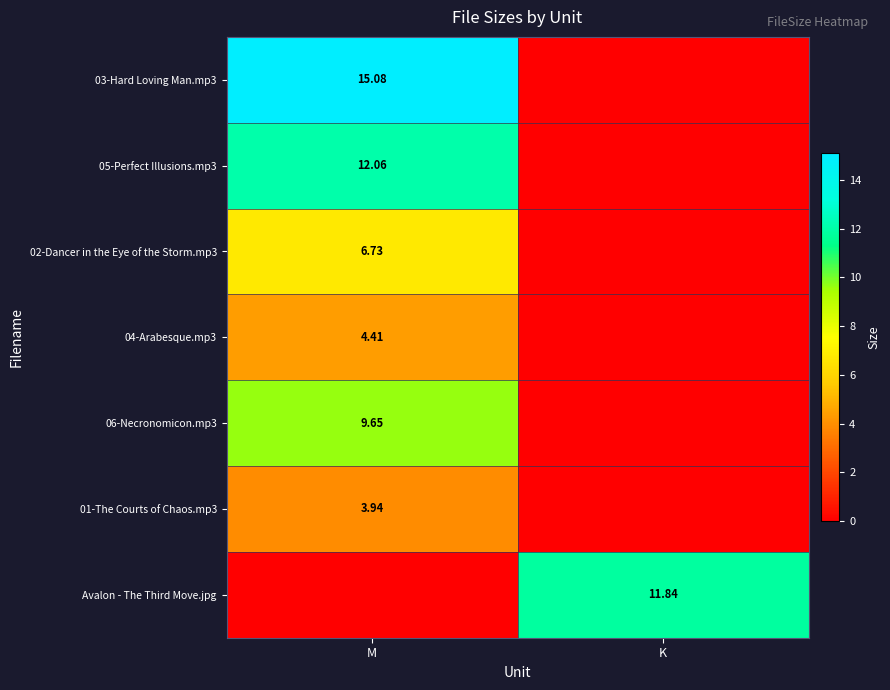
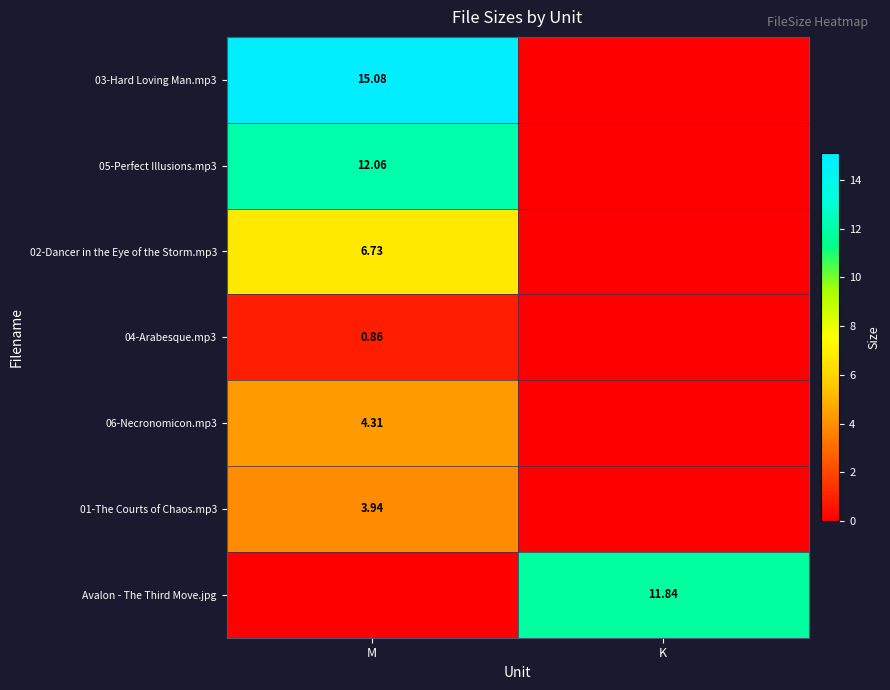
  {
    "03-Hard Loving Man.mp3": {
      "M": 15.08
    },
    "05-Perfect Illusions.mp3": {
      "M": 12.06
    },
    "02-Dancer in the Eye of the Storm.mp3": {
      "M": 6.73
    },
    "04-Arabesque.mp3": {
-     "M": 4.41
+     "M": 0.86
    },
    "06-Necronomicon.mp3": {
-     "M": 9.65
+     "M": 4.31
    },
    "01-The Courts of Chaos.mp3": {
      "M": 3.94
    },
    "Avalon - The Third Move.jpg": {
      "K": 11.84
    }
  }
